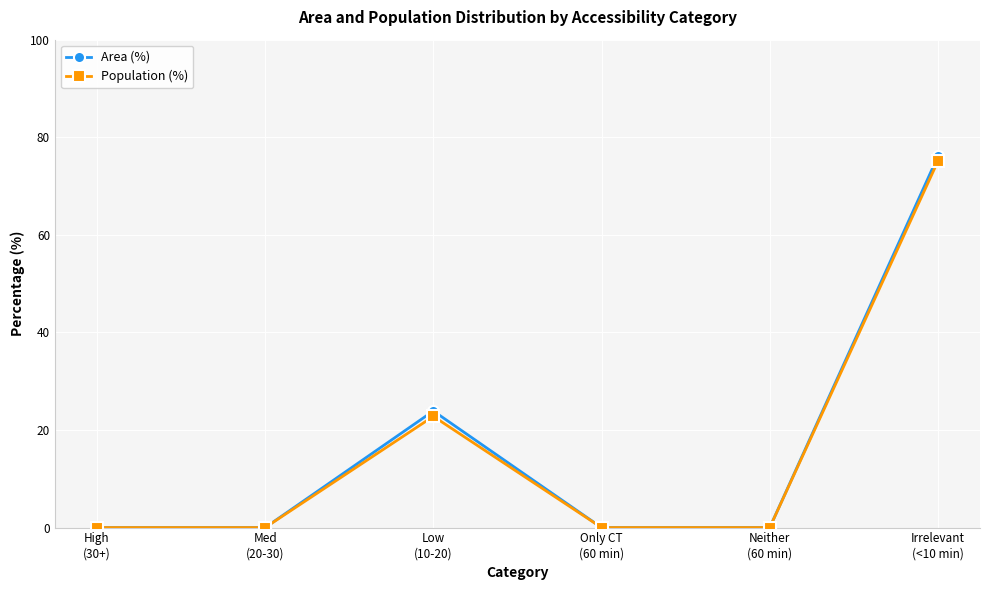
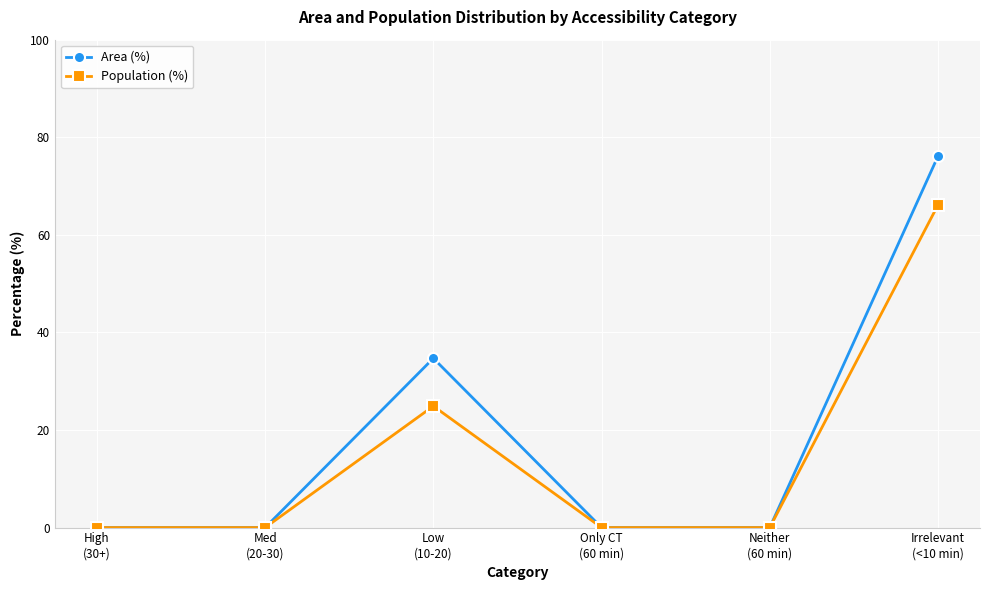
  {
    "Area (%)": {
-     "Low (10-20)": 24,
+     "Low (10-20)": 35,
      "Irrelevant (<10 min)": 76
    },
    "Population (%)": {
-     "Low (10-20)": 23,
-     "Irrelevant (<10 min)": 75
+     "Low (10-20)": 25,
+     "Irrelevant (<10 min)": 66
    }
  }
